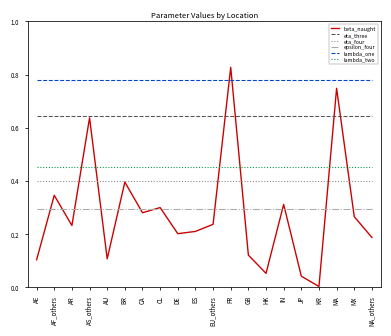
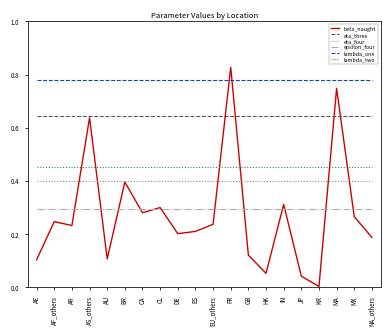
  {
    "beta_naught": {
      "AE": 0.10,
-     "AF_others": 0.35,
+     "AF_others": 0.25,
      "AR": 0.23,
      "AU": 0.11,
      "CA": 0.28,
      "DE": 0.20,
      "ES": 0.21,
      "EU_others": 0.24,
      "FR": 0.83,
      "GB": 0.12,
      "HK": 0.05,
      "IN": 0.31,
      "JP": 0.04,
      "KR": 0.00,
      "MA": 0.75,
      "MX": 0.26,
      "NA_others": 0.19
    },
    "eta_three": {
      "AE": 0.64,
      "AF_others": 0.64,
      "AR": 0.64,
      "AU": 0.64,
      "BR": 0.64,
      "CA": 0.64,
      "CL": 0.64,
      "DE": 0.64,
      "ES": 0.64,
      "EU_others": 0.64,
      "FR": 0.64,
      "GB": 0.64,
      "HK": 0.64,
      "IN": 0.64,
      "JP": 0.64,
      "KR": 0.64,
      "MA": 0.64,
      "MX": 0.64,
      "NA_others": 0.64
    },
    "lambda_one": {
      "AE": 0.78,
      "AF_others": 0.78,
      "AR": 0.78,
      "AS_others": 0.78,
      "AU": 0.78,
      "BR": 0.78,
      "CA": 0.78,
      "CL": 0.78,
      "DE": 0.78,
      "ES": 0.78,
      "EU_others": 0.78,
      "FR": 0.78,
      "GB": 0.78,
      "HK": 0.78,
      "IN": 0.78,
      "JP": 0.78,
      "KR": 0.78,
      "MA": 0.78,
      "MX": 0.78,
      "NA_others": 0.78
    },
    "lambda_two": {
      "AE": 0.45,
      "AF_others": 0.45,
      "AR": 0.45,
      "AS_others": 0.45,
      "AU": 0.45,
      "BR": 0.45,
      "CA": 0.45,
      "CL": 0.45,
      "DE": 0.45,
      "ES": 0.45,
      "EU_others": 0.45,
      "FR": 0.45,
      "GB": 0.45,
      "HK": 0.45,
      "IN": 0.45,
      "JP": 0.45,
      "KR": 0.45,
      "MA": 0.45,
      "MX": 0.45,
      "NA_others": 0.45
    }
  }
